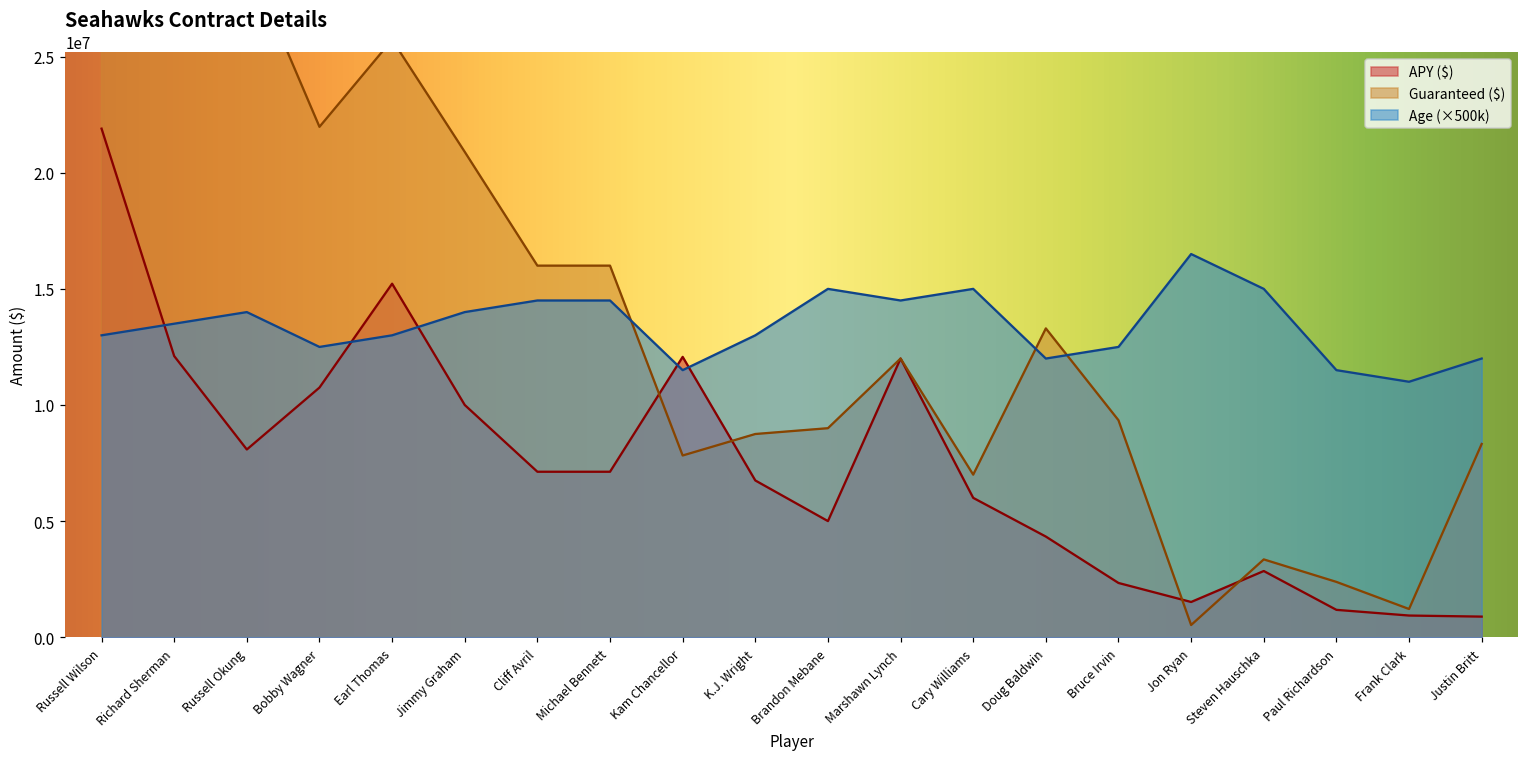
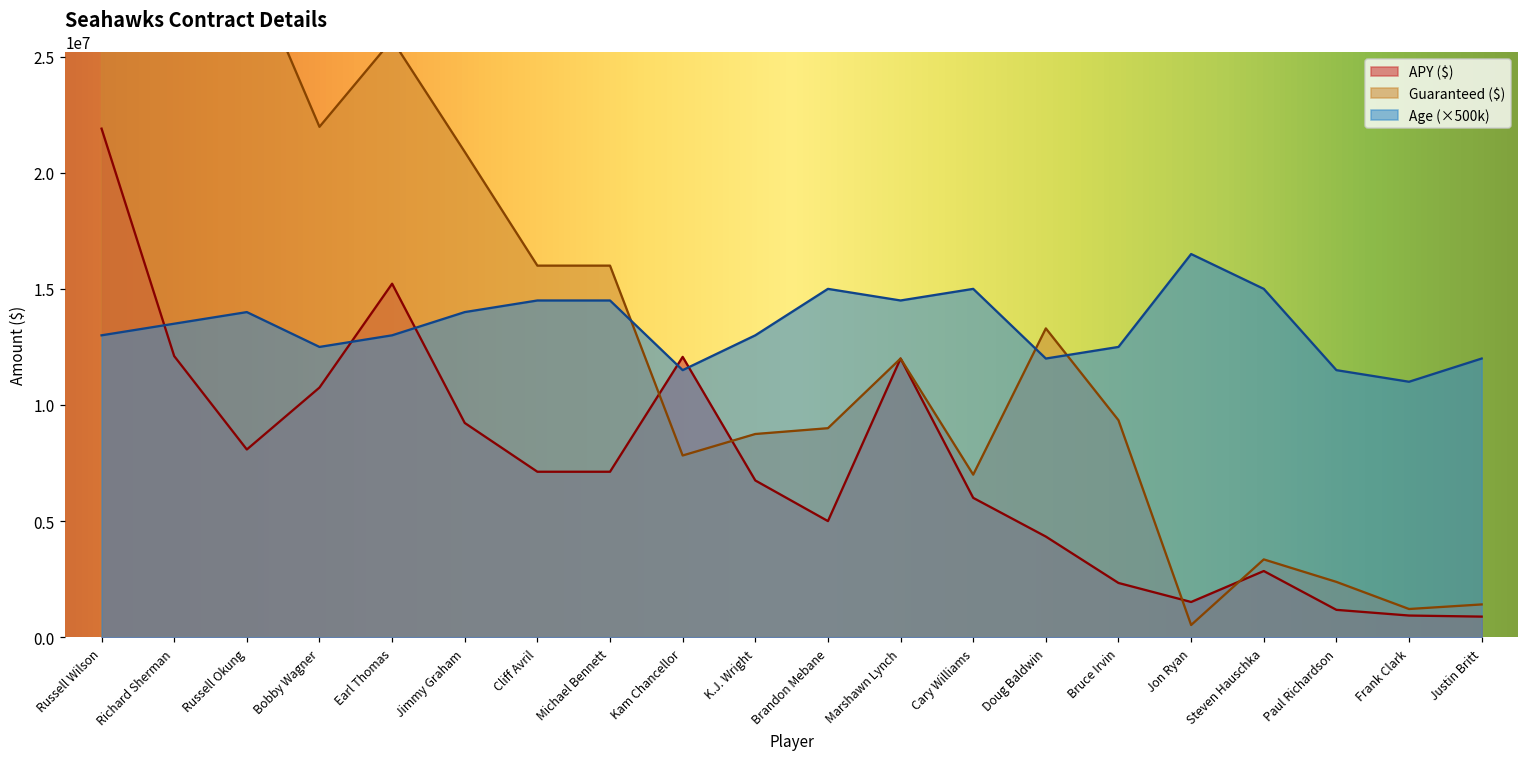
  {
    "APY ($)": {
      "Russell Wilson": 21900000,
      "Richard Sherman": 12100000,
      "Russell Okung": 8100000,
      "Bobby Wagner": 10800000,
      "Earl Thomas": 15200000,
-     "Jimmy Graham": 10000000,
+     "Jimmy Graham": 9200000,
      "Cliff Avril": 7100000,
      "Michael Bennett": 7100000,
      "Kam Chancellor": 12100000,
      "K.J. Wright": 6800000,
      "Brandon Mebane": 5000000,
      "Cary Williams": 6000000,
      "Doug Baldwin": 4300000,
      "Bruce Irvin": 2300000,
      "Jon Ryan": 1500000,
      "Steven Hauschka": 2900000,
      "Paul Richardson": 1200000,
      "Frank Clark": 900000,
      "Justin Britt": 900000
    },
    "Guaranteed ($)": {
      "Bobby Wagner": 22000000,
      "Jimmy Graham": 20900000,
      "Cliff Avril": 16000000,
      "Michael Bennett": 16000000,
      "Kam Chancellor": 7800000,
      "K.J. Wright": 8800000,
      "Brandon Mebane": 9000000,
      "Cary Williams": 7000000,
      "Doug Baldwin": 13300000,
      "Bruce Irvin": 9300000,
      "Jon Ryan": 500000,
      "Steven Hauschka": 3400000,
      "Paul Richardson": 2400000,
      "Frank Clark": 1200000,
-     "Justin Britt": 8300000
+     "Justin Britt": 1400000
    },
    "Age (×500k)": {
      "Russell Wilson": 13000000,
      "Richard Sherman": 13500000,
      "Russell Okung": 14000000,
      "Bobby Wagner": 12500000,
      "Earl Thomas": 13000000,
      "Jimmy Graham": 14000000,
      "Cliff Avril": 14500000,
      "Michael Bennett": 14500000,
      "Kam Chancellor": 11500000,
      "K.J. Wright": 13000000,
      "Brandon Mebane": 15000000,
      "Marshawn Lynch": 14500000,
      "Cary Williams": 15000000,
      "Doug Baldwin": 12000000,
      "Bruce Irvin": 12500000,
      "Jon Ryan": 16500000,
      "Steven Hauschka": 15000000,
      "Paul Richardson": 11500000,
      "Frank Clark": 11000000,
      "Justin Britt": 12000000
    }
  }
